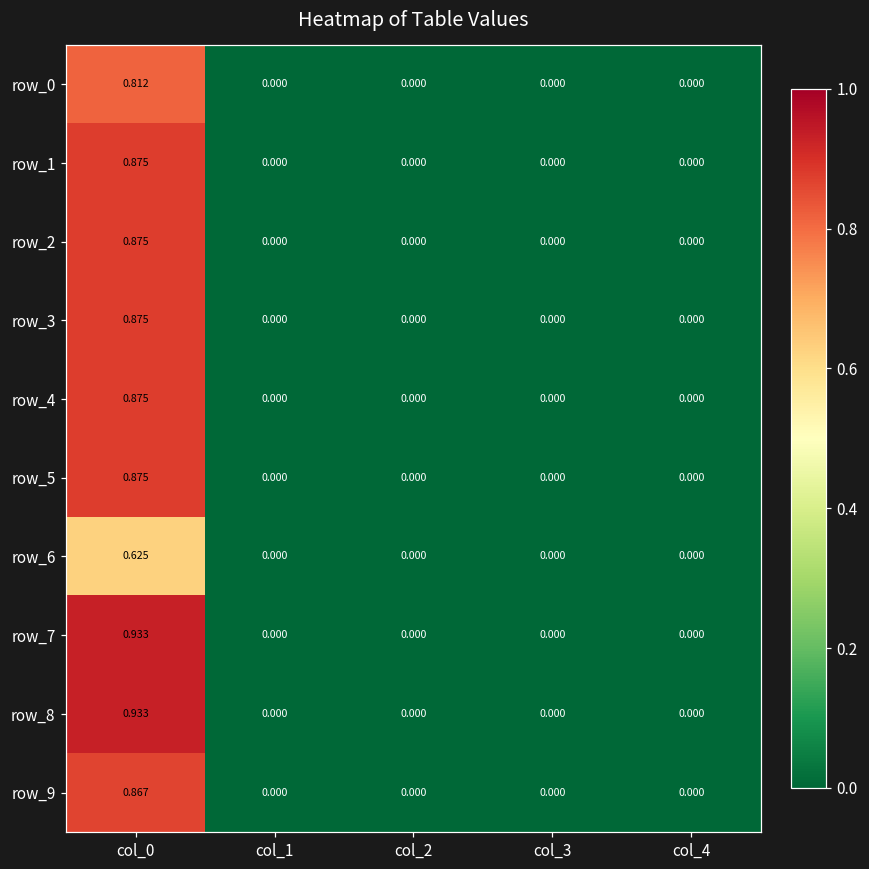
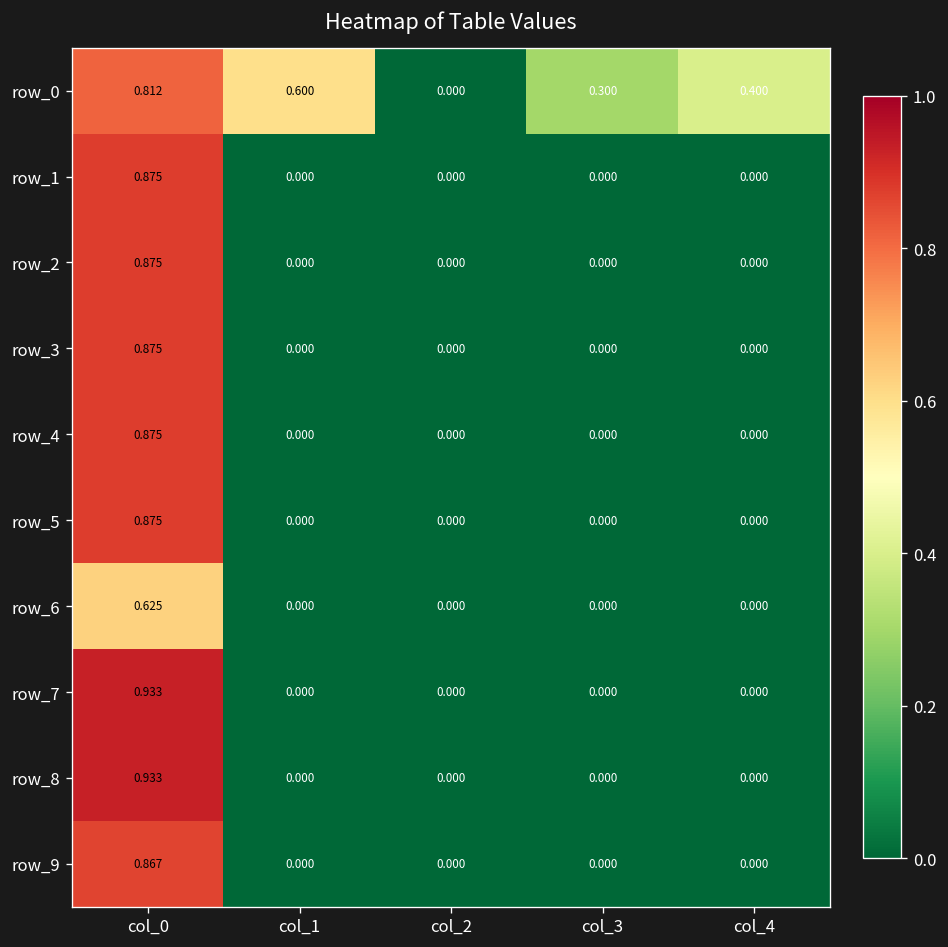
  {
    "row_0": {
      "col_0": 0.812,
-     "col_1": 0.000,
+     "col_1": 0.600,
      "col_2": 0.000,
-     "col_3": 0.000,
-     "col_4": 0.000
+     "col_3": 0.300,
+     "col_4": 0.400
    },
    "row_1": {
      "col_0": 0.875,
      "col_1": 0.000,
      "col_2": 0.000,
      "col_3": 0.000,
      "col_4": 0.000
    },
    "row_2": {
      "col_0": 0.875,
      "col_1": 0.000,
      "col_2": 0.000,
      "col_3": 0.000,
      "col_4": 0.000
    },
    "row_3": {
      "col_0": 0.875,
      "col_1": 0.000,
      "col_2": 0.000,
      "col_3": 0.000,
      "col_4": 0.000
    },
    "row_4": {
      "col_0": 0.875,
      "col_1": 0.000,
      "col_2": 0.000,
      "col_3": 0.000,
      "col_4": 0.000
    },
    "row_5": {
      "col_0": 0.875,
      "col_1": 0.000,
      "col_2": 0.000,
      "col_3": 0.000,
      "col_4": 0.000
    },
    "row_6": {
      "col_0": 0.625,
      "col_1": 0.000,
      "col_2": 0.000,
      "col_3": 0.000,
      "col_4": 0.000
    },
    "row_7": {
      "col_0": 0.933,
      "col_1": 0.000,
      "col_2": 0.000,
      "col_3": 0.000,
      "col_4": 0.000
    },
    "row_8": {
      "col_0": 0.933,
      "col_1": 0.000,
      "col_2": 0.000,
      "col_3": 0.000,
      "col_4": 0.000
    },
    "row_9": {
      "col_0": 0.867,
      "col_1": 0.000,
      "col_2": 0.000,
      "col_3": 0.000,
      "col_4": 0.000
    }
  }
